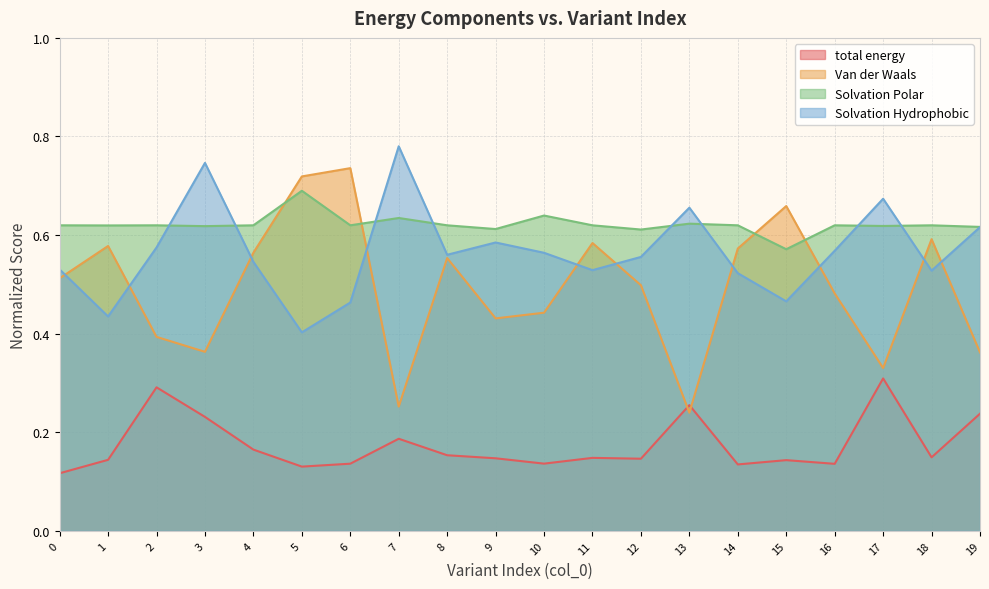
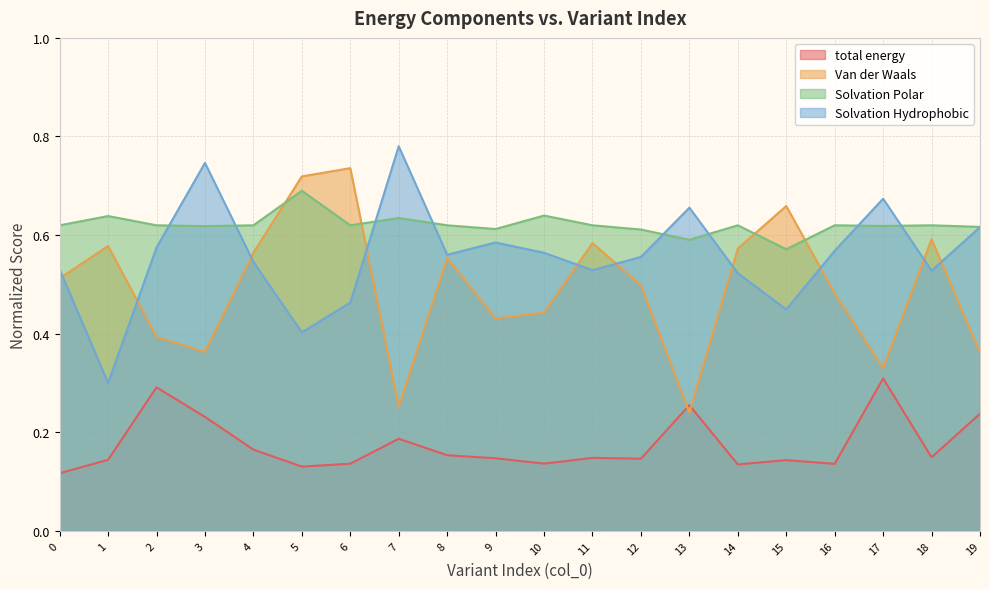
  {
    "Solvation Polar": {
      "0": 0.62,
-     "1": 0.62,
+     "1": 0.64,
      "2": 0.62,
      "3": 0.62,
      "4": 0.62,
      "5": 0.69,
      "6": 0.62,
      "7": 0.63,
      "8": 0.62,
      "9": 0.61,
      "10": 0.64,
      "11": 0.62,
      "12": 0.61,
-     "13": 0.62,
+     "13": 0.59,
      "14": 0.62,
      "15": 0.57,
      "16": 0.62,
      "17": 0.62,
      "18": 0.62
    },
    "Solvation Hydrophobic": {
      "0": 0.53,
-     "1": 0.43,
+     "1": 0.30,
      "2": 0.57,
      "3": 0.75,
      "4": 0.55,
      "5": 0.40,
      "6": 0.46,
      "7": 0.78,
      "8": 0.56,
      "9": 0.59,
      "10": 0.56,
      "11": 0.53,
      "12": 0.56,
      "13": 0.66,
      "14": 0.52,
-     "15": 0.47,
+     "15": 0.45,
      "16": 0.57,
      "17": 0.67,
      "18": 0.53
    }
  }
